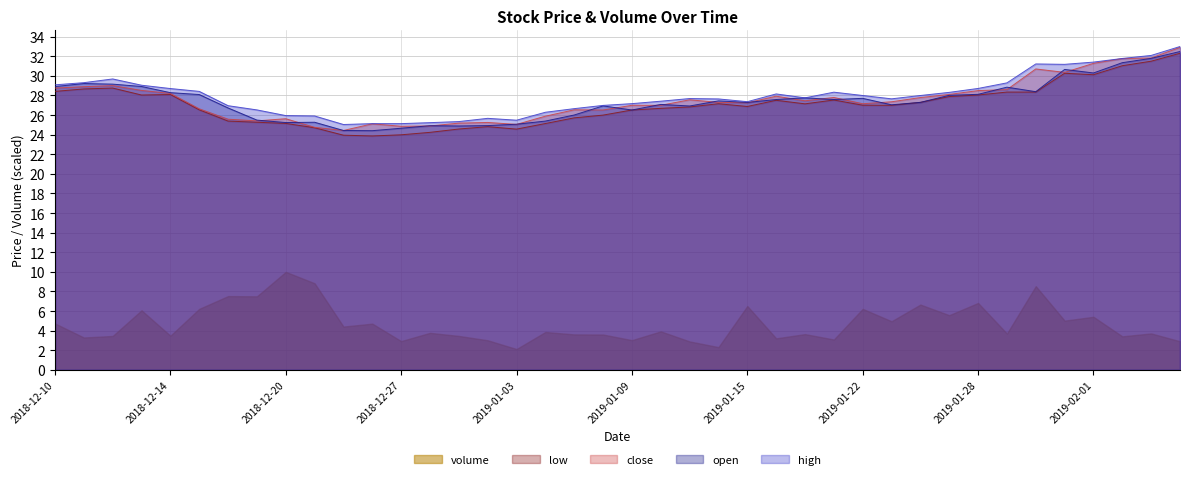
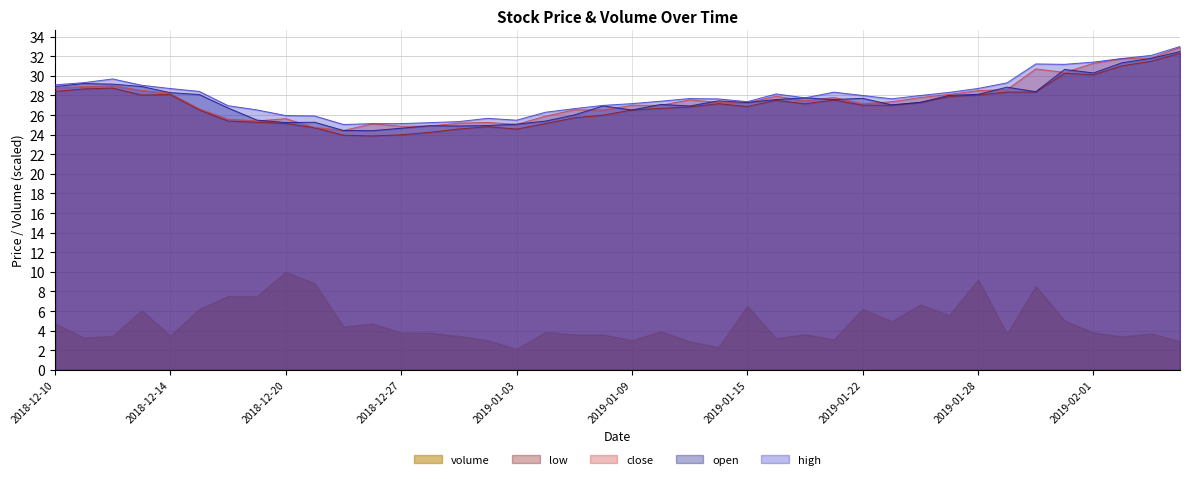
  {
    "volume": {
      "2018-12-10": 5,
      "2018-12-14": 3,
      "2018-12-20": 10,
-     "2018-12-27": 3,
+     "2018-12-27": 4,
      "2019-01-03": 2,
      "2019-01-09": 3,
      "2019-01-15": 7,
      "2019-01-22": 6,
-     "2019-01-28": 7,
-     "2019-02-01": 5
+     "2019-01-28": 9,
+     "2019-02-01": 4
    }
  }
